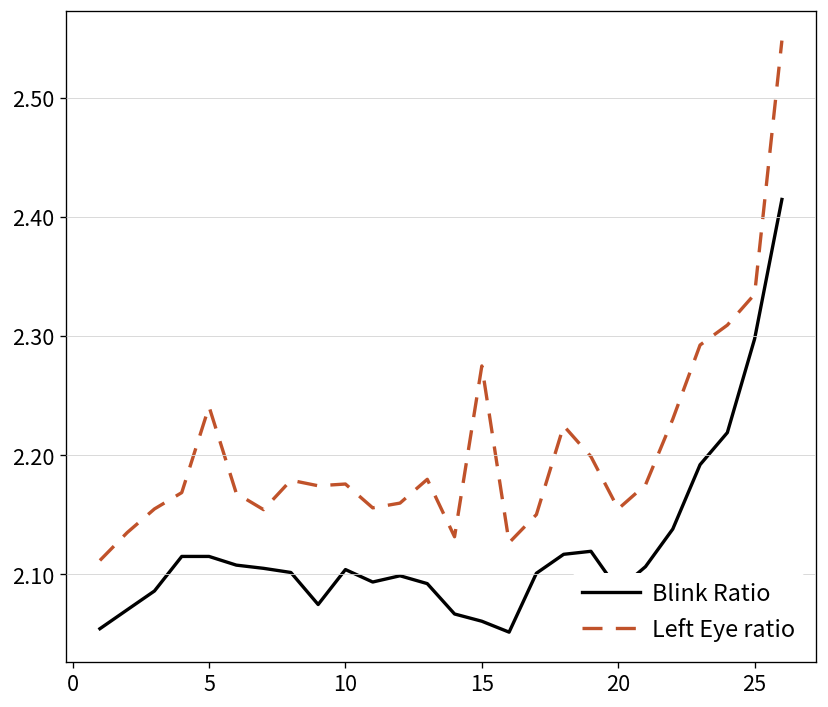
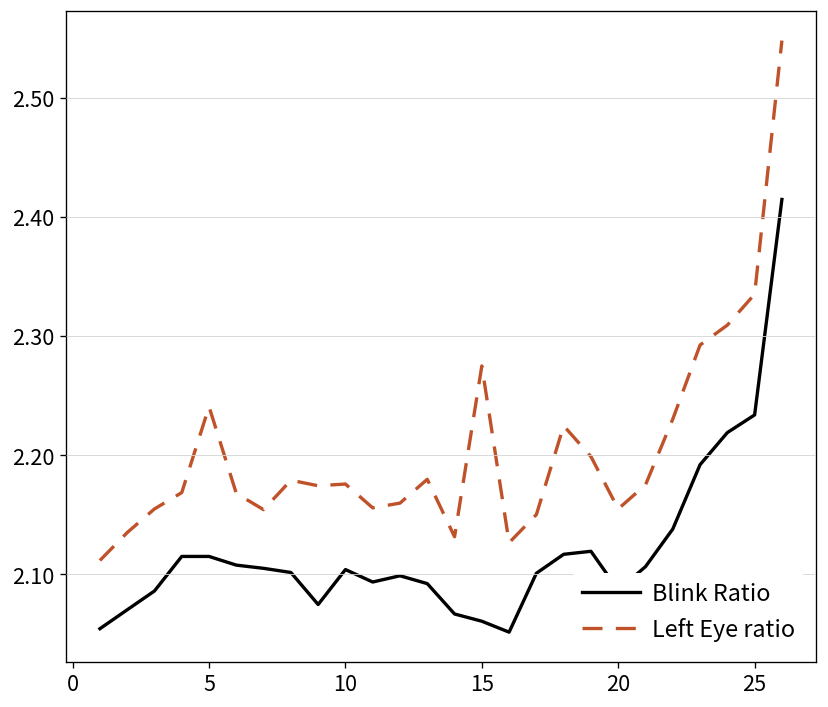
  {
    "Blink Ratio": {
      "5": 2.11,
      "10": 2.10,
      "15": 2.06,
-     "25": 2.30
+     "25": 2.23
    },
    "Left Eye ratio": {
      "5": 2.24,
      "10": 2.18,
      "15": 2.27,
      "20": 2.15,
      "25": 2.34
    }
  }
